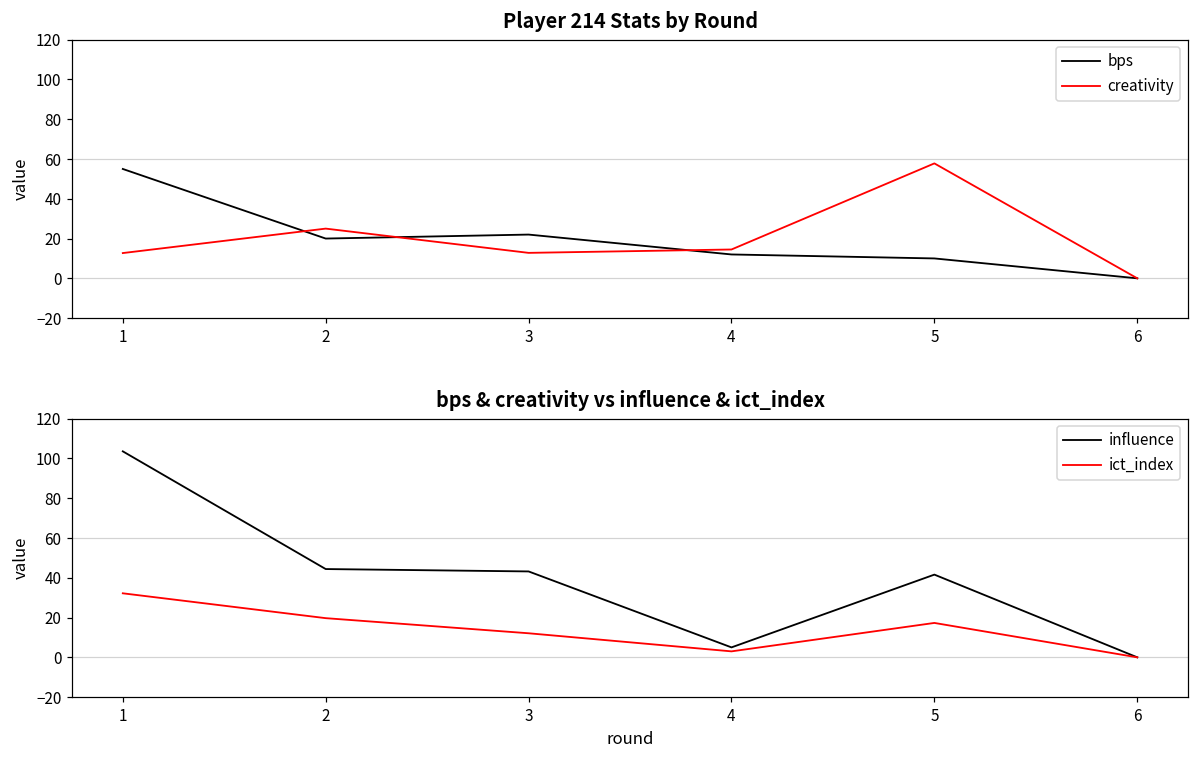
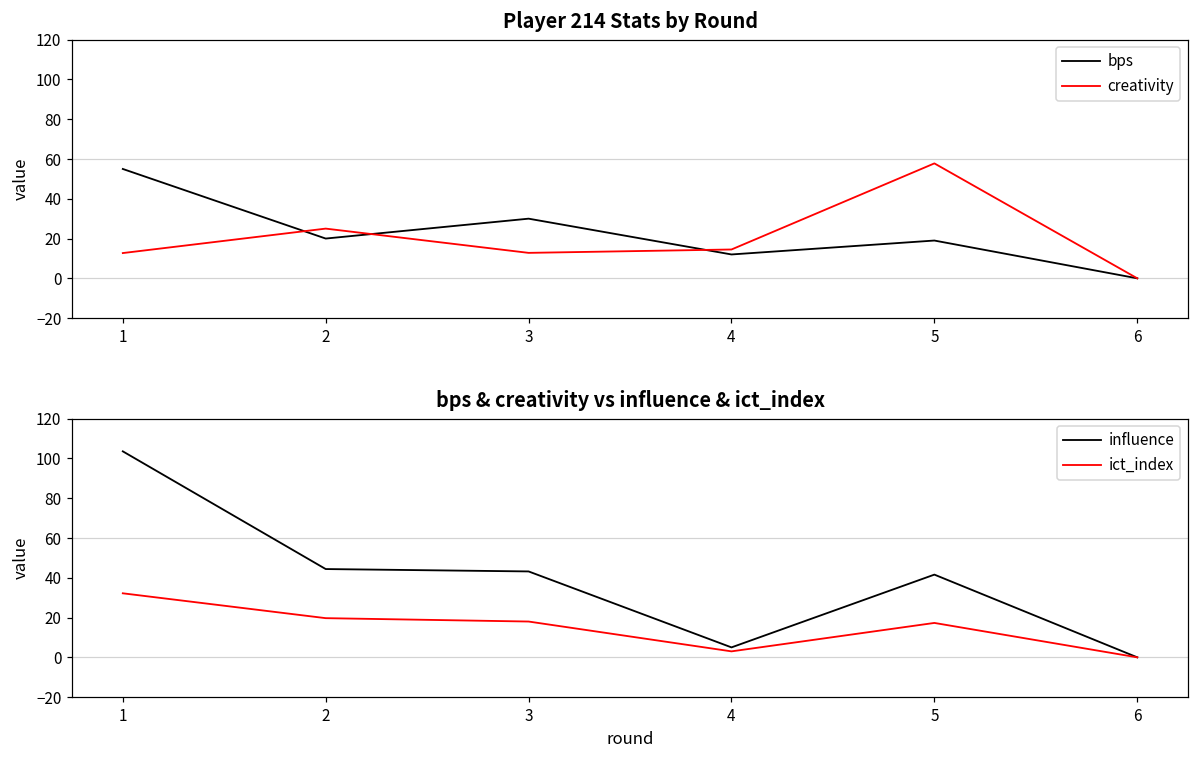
  {
    "Player 214 Stats by Round": {
      "bps": {
        "1": 55,
        "2": 20,
-       "3": 22,
+       "3": 30,
        "4": 12,
-       "5": 10
+       "5": 19
      },
      "creativity": {
        "1": 13,
        "2": 25,
        "3": 13,
        "4": 15,
        "5": 58
      }
    },
    "bps & creativity vs influence & ict_index": {
      "influence": {
        "1": 104,
        "2": 44,
        "3": 43,
        "4": 5,
        "5": 42
      },
      "ict_index": {
        "1": 32,
        "2": 20,
-       "3": 12,
+       "3": 18,
        "4": 3,
        "5": 17
      }
    }
  }
